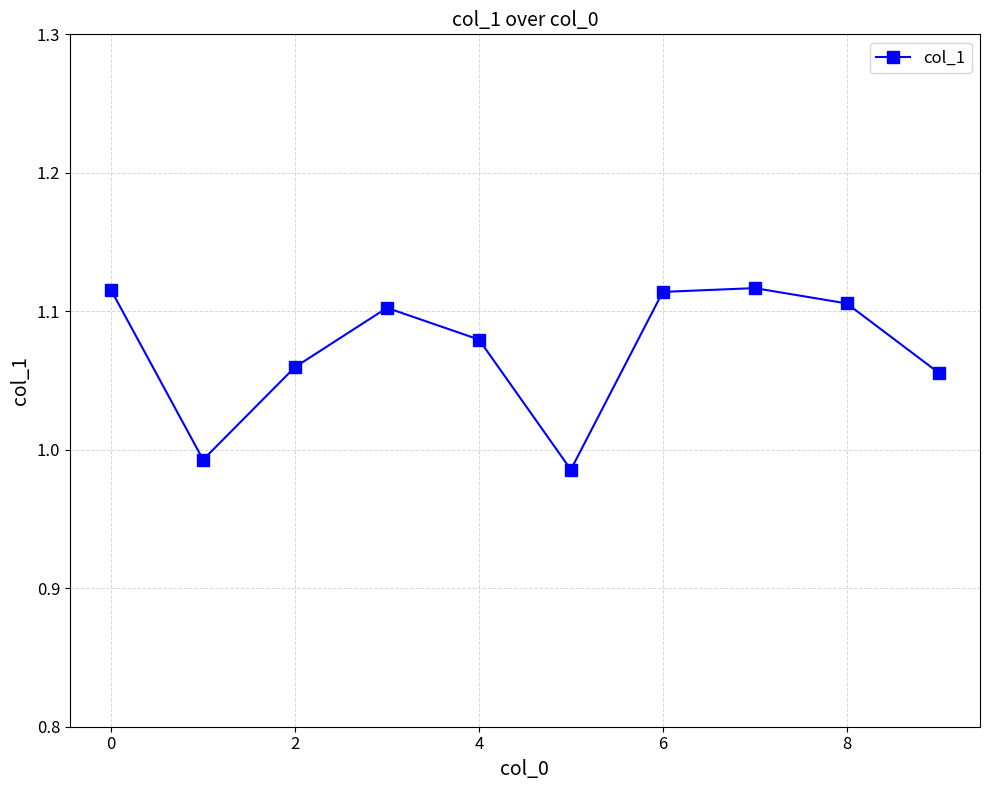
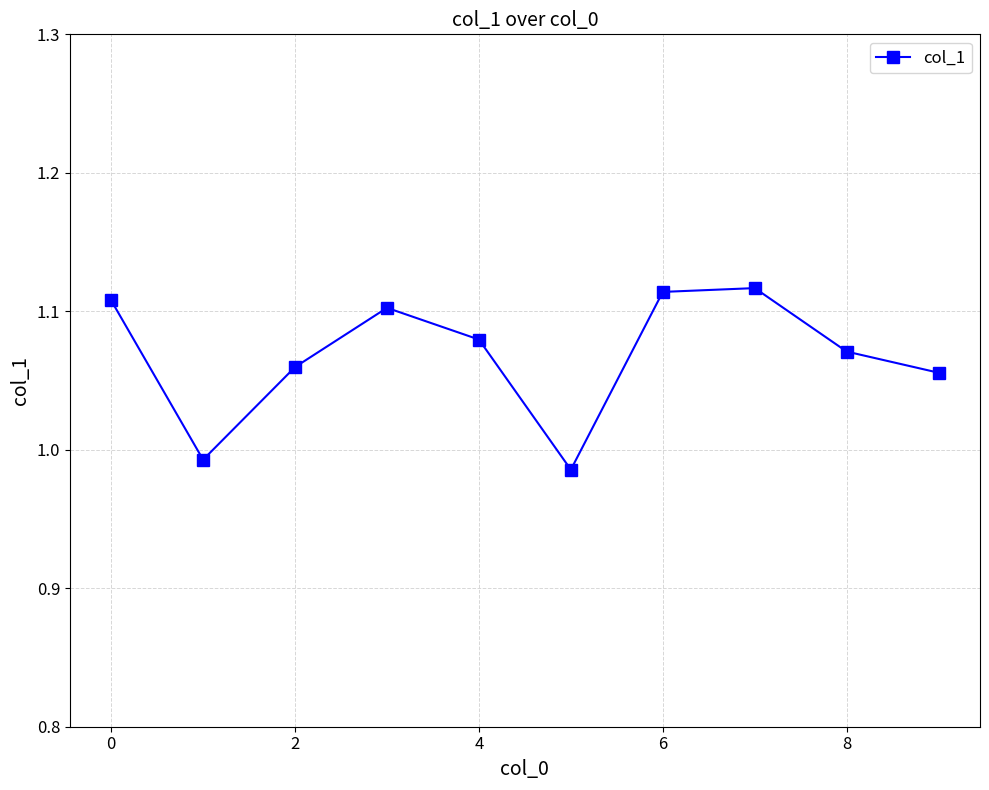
  {
-   "0": 1.115,
+   "0": 1.108,
    "2": 1.060,
    "4": 1.080,
    "6": 1.114,
-   "8": 1.106
+   "8": 1.071
  }
